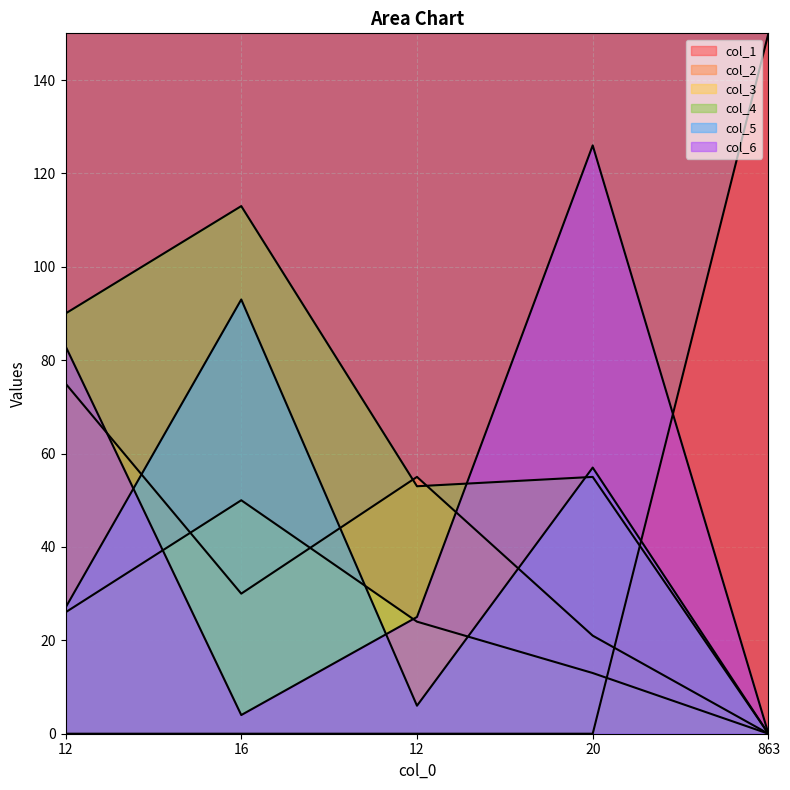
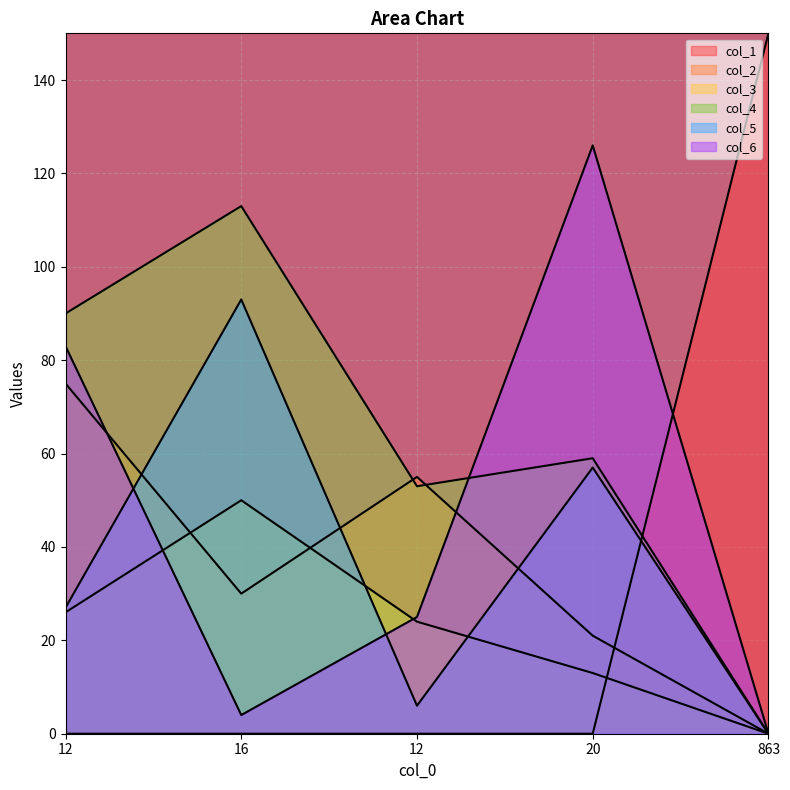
  {
    "col_4": {
      "16": 113,
-     "20": 55
+     "20": 59
    },
    "col_5": {
      "16": 93,
      "20": 57
    },
    "col_6": {
      "16": 4,
      "20": 126
    }
  }
